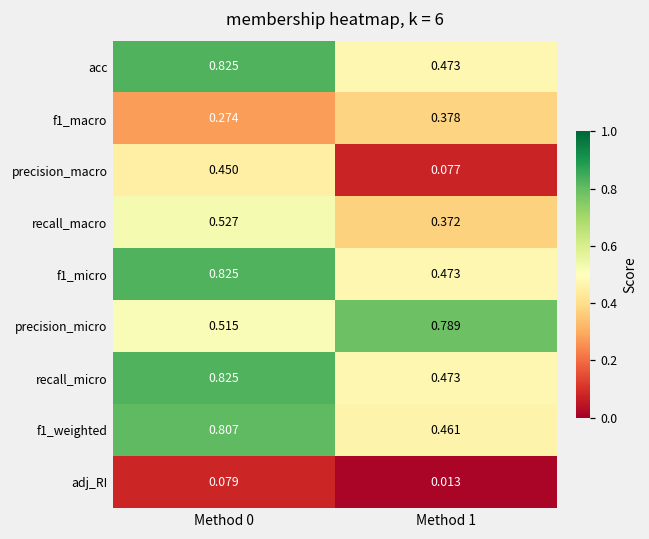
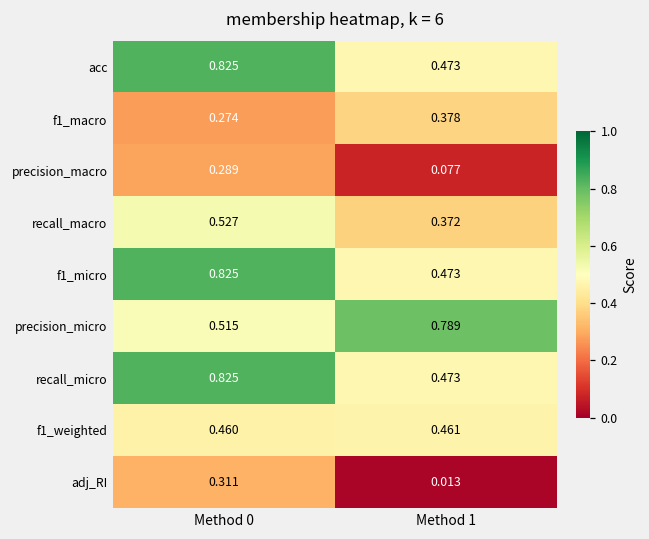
  {
    "acc": {
      "Method 0": 0.825,
      "Method 1": 0.473
    },
    "f1_macro": {
      "Method 0": 0.274,
      "Method 1": 0.378
    },
    "precision_macro": {
-     "Method 0": 0.450,
+     "Method 0": 0.289,
      "Method 1": 0.077
    },
    "recall_macro": {
      "Method 0": 0.527,
      "Method 1": 0.372
    },
    "f1_micro": {
      "Method 0": 0.825,
      "Method 1": 0.473
    },
    "precision_micro": {
      "Method 0": 0.515,
      "Method 1": 0.789
    },
    "recall_micro": {
      "Method 0": 0.825,
      "Method 1": 0.473
    },
    "f1_weighted": {
-     "Method 0": 0.807,
+     "Method 0": 0.460,
      "Method 1": 0.461
    },
    "adj_RI": {
-     "Method 0": 0.079,
+     "Method 0": 0.311,
      "Method 1": 0.013
    }
  }
